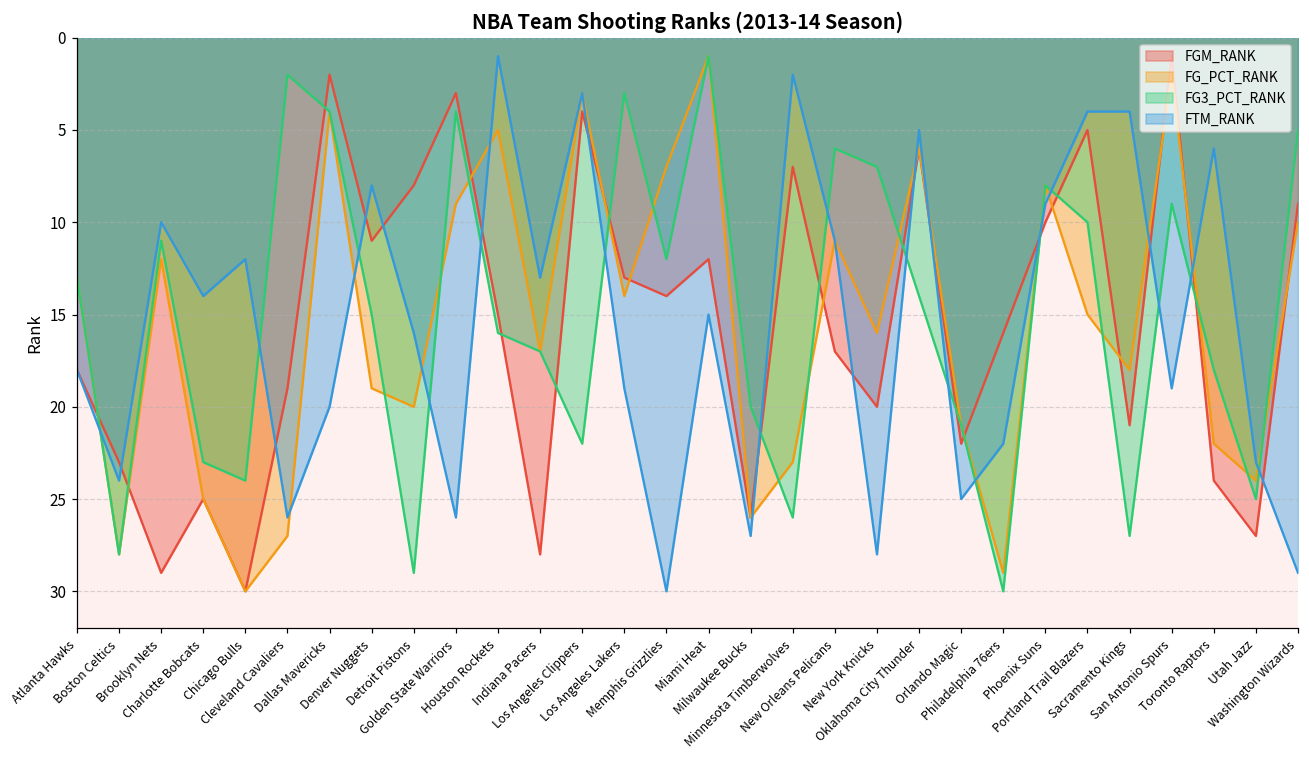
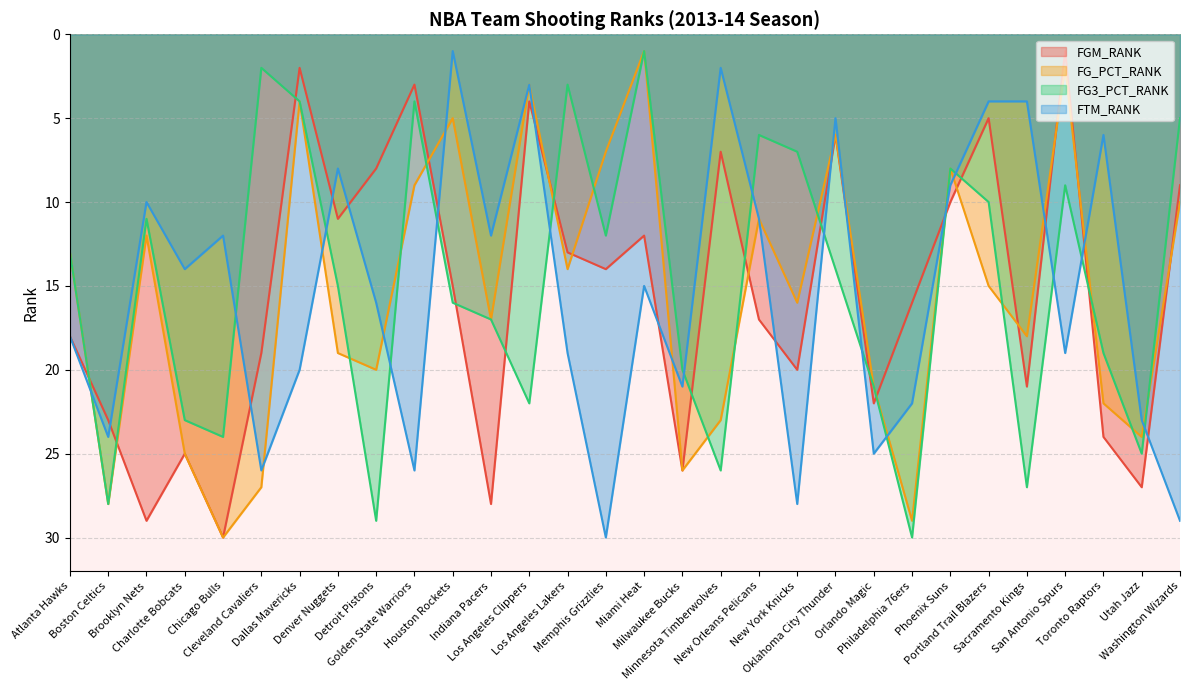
  {
    "FG3_PCT_RANK": {
      "Brooklyn Nets": 11,
      "Charlotte Bobcats": 23,
      "Chicago Bulls": 24,
      "Cleveland Cavaliers": 2,
      "Denver Nuggets": 15,
      "Detroit Pistons": 29,
      "Golden State Warriors": 4,
      "Houston Rockets": 16,
      "Los Angeles Clippers": 22,
      "Los Angeles Lakers": 3,
      "Memphis Grizzlies": 12,
      "Milwaukee Bucks": 20,
      "Minnesota Timberwolves": 26,
      "New Orleans Pelicans": 6,
      "New York Knicks": 7,
      "Oklahoma City Thunder": 14,
      "Philadelphia 76ers": 30,
      "Portland Trail Blazers": 10,
      "Sacramento Kings": 27,
      "San Antonio Spurs": 9,
-     "Toronto Raptors": 18,
+     "Toronto Raptors": 19,
      "Utah Jazz": 25,
      "Washington Wizards": 5
    },
    "FTM_RANK": {
      "Boston Celtics": 24,
      "Brooklyn Nets": 10,
      "Charlotte Bobcats": 14,
      "Chicago Bulls": 12,
      "Cleveland Cavaliers": 26,
      "Dallas Mavericks": 20,
      "Denver Nuggets": 8,
      "Detroit Pistons": 16,
      "Golden State Warriors": 26,
      "Houston Rockets": 1,
-     "Indiana Pacers": 13,
+     "Indiana Pacers": 12,
      "Los Angeles Lakers": 19,
      "Memphis Grizzlies": 30,
      "Miami Heat": 15,
-     "Milwaukee Bucks": 27,
+     "Milwaukee Bucks": 21,
      "Minnesota Timberwolves": 2,
      "New York Knicks": 28,
      "Oklahoma City Thunder": 5,
      "Orlando Magic": 25,
      "Philadelphia 76ers": 22,
      "Phoenix Suns": 9,
      "Portland Trail Blazers": 4,
      "Sacramento Kings": 4,
      "San Antonio Spurs": 19,
      "Toronto Raptors": 6,
      "Utah Jazz": 23,
      "Washington Wizards": 29
    }
  }
